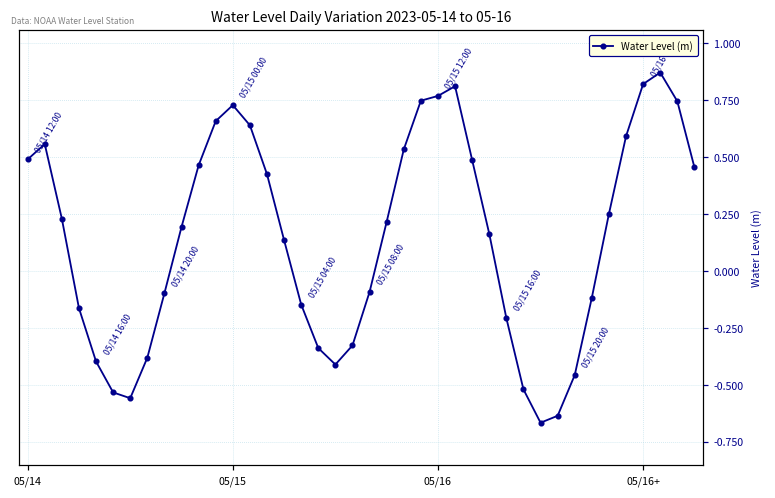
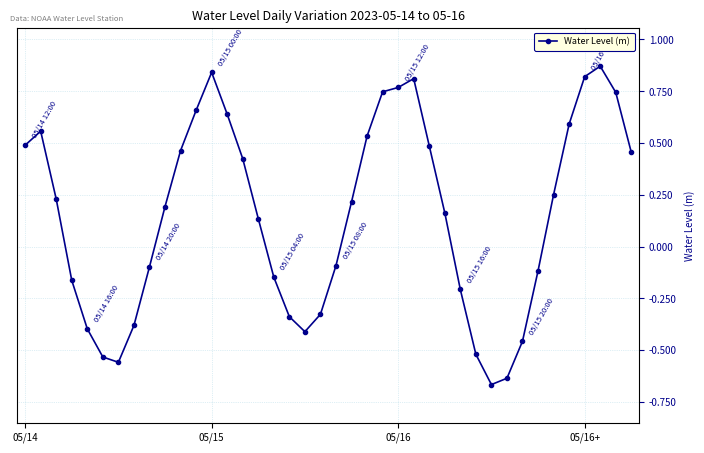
  {
-   "05/15": 0.73,
+   "05/15": 0.84,
    "05/16": 0.77,
    "05/16+": 0.82
  }
